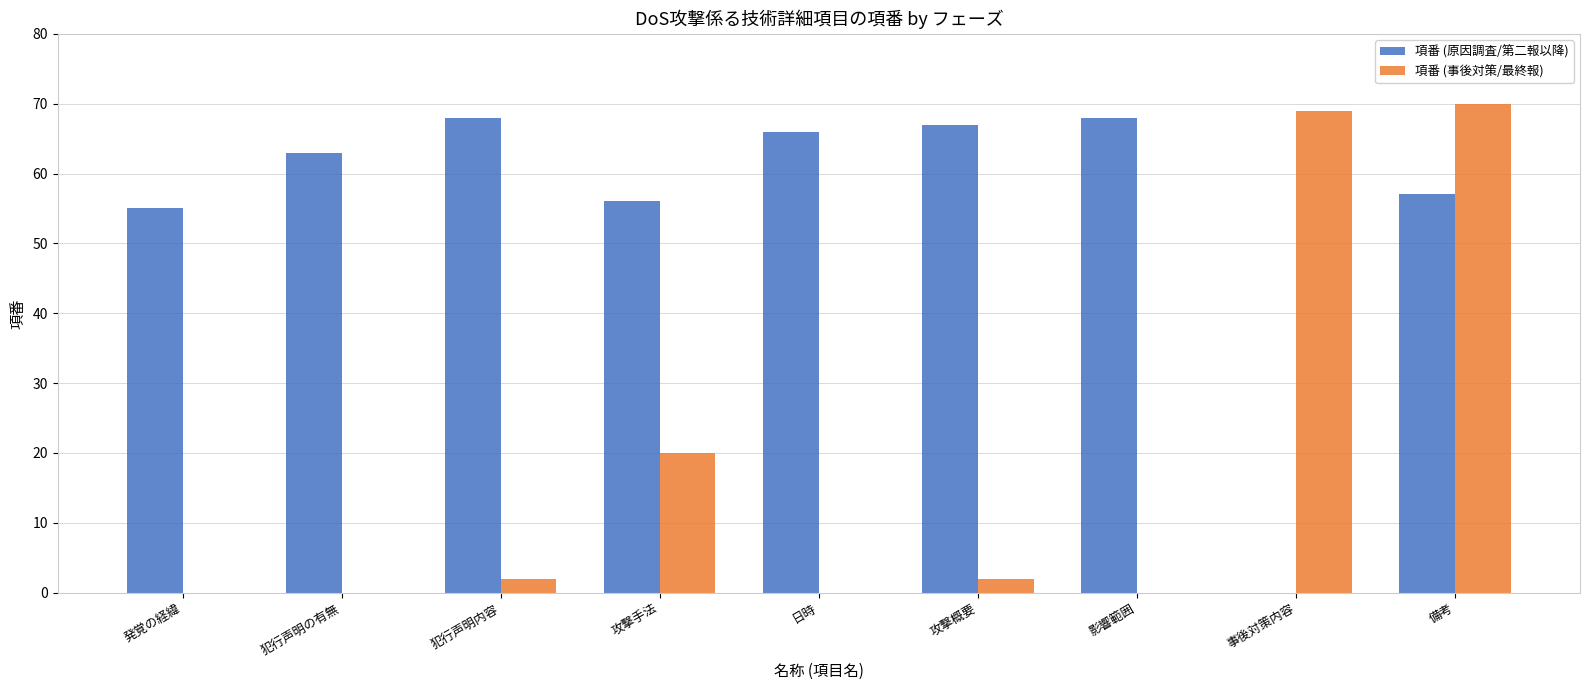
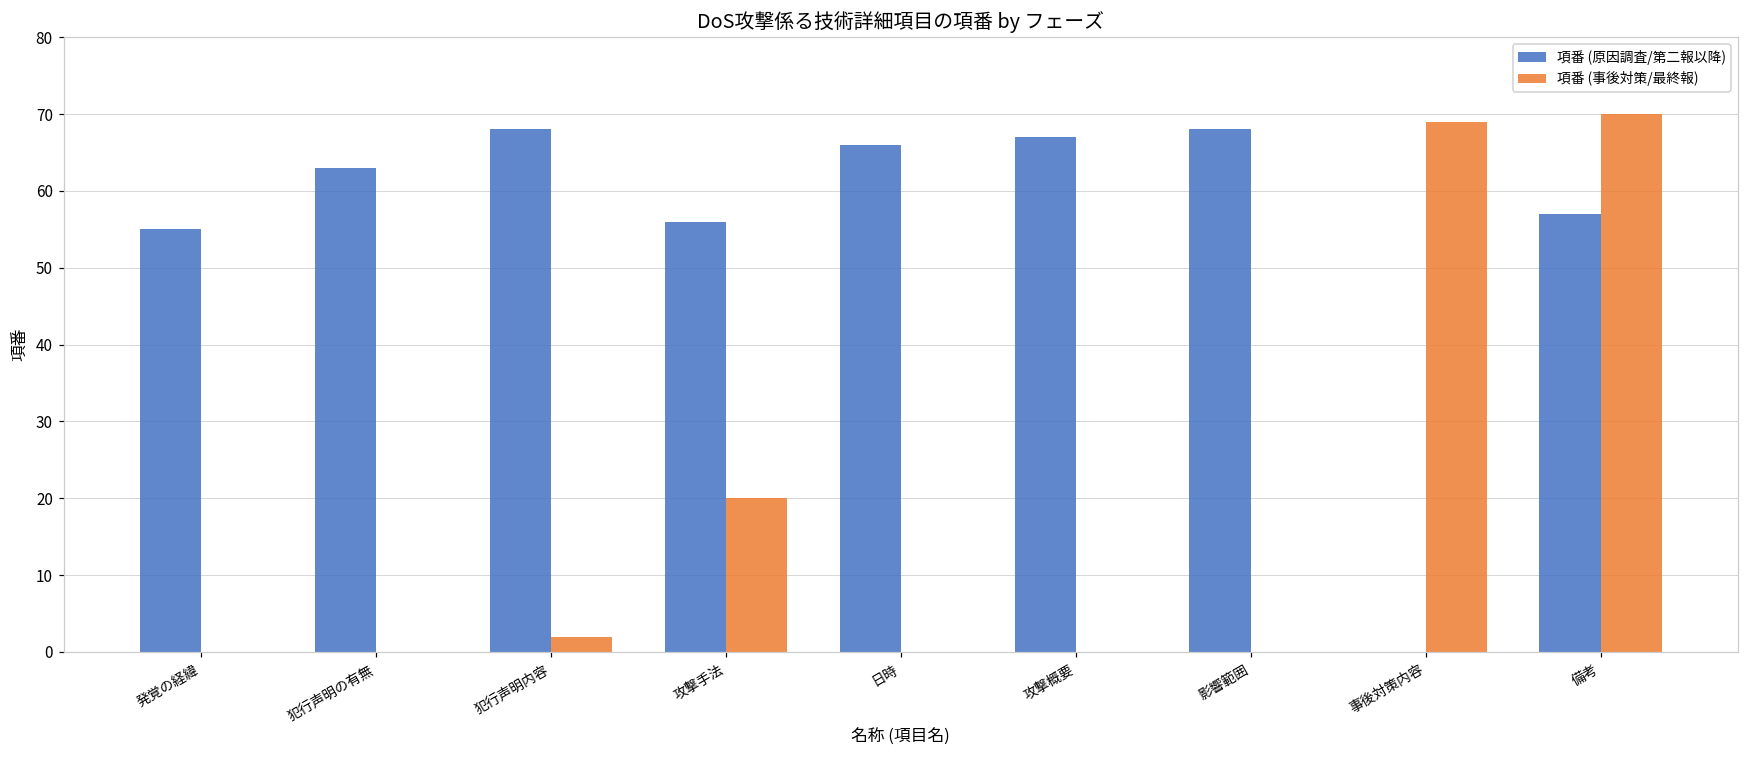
  {
    "項番 (原因調査/第二報以降)": {
      "発覚の経緯": 55,
      "犯行声明の有無": 63,
      "犯行声明内容": 68,
      "攻撃手法": 56,
      "日時": 66,
      "攻撃概要": 67,
      "影響範囲": 68,
      "事後対策内容": 0,
      "備考": 57
    },
    "項番 (事後対策/最終報)": {
      "発覚の経緯": 0,
      "犯行声明の有無": 0,
      "犯行声明内容": 2,
      "攻撃手法": 20,
      "日時": 0,
-     "攻撃概要": 2,
+     "攻撃概要": 0,
      "影響範囲": 0,
      "事後対策内容": 69,
      "備考": 70
    }
  }
